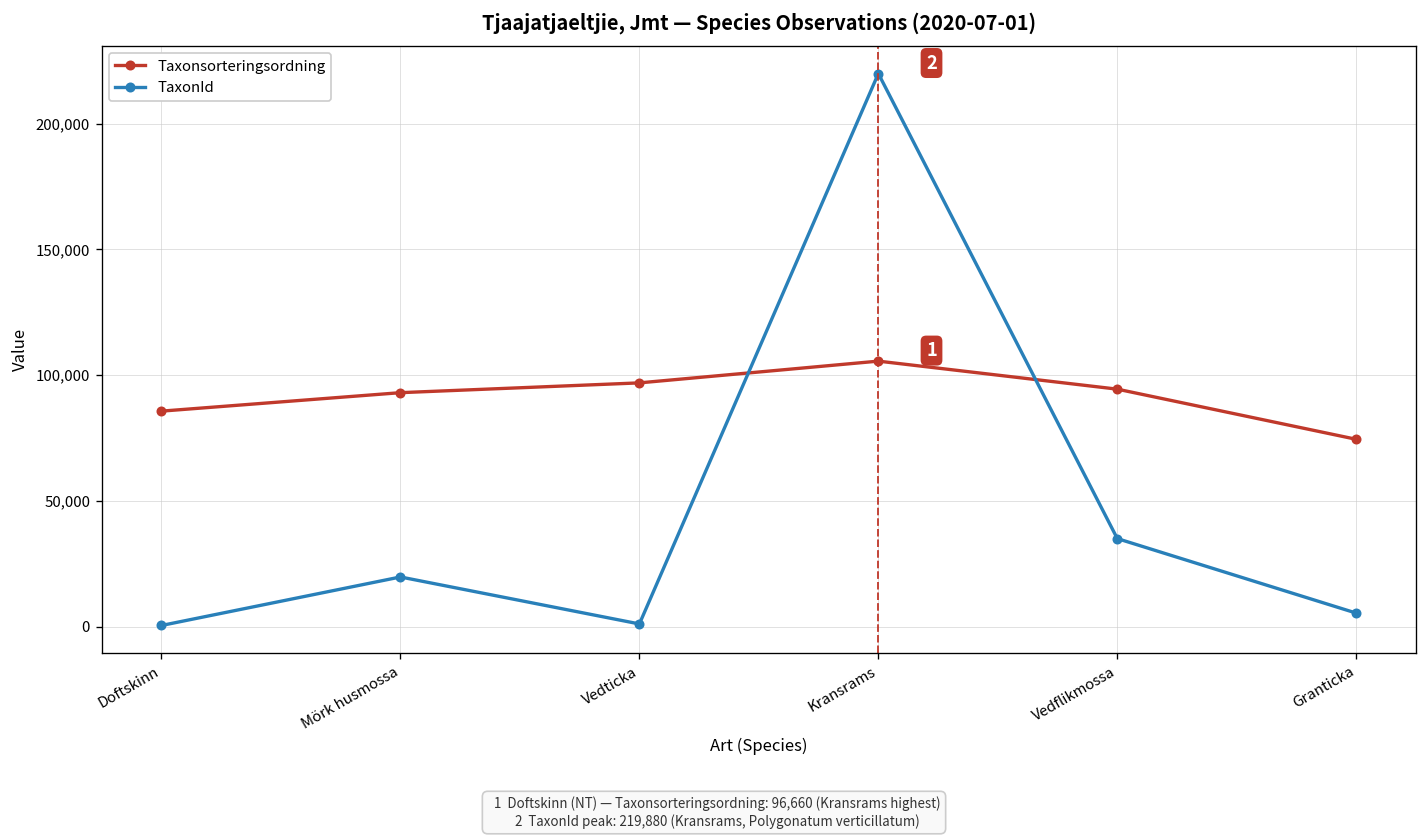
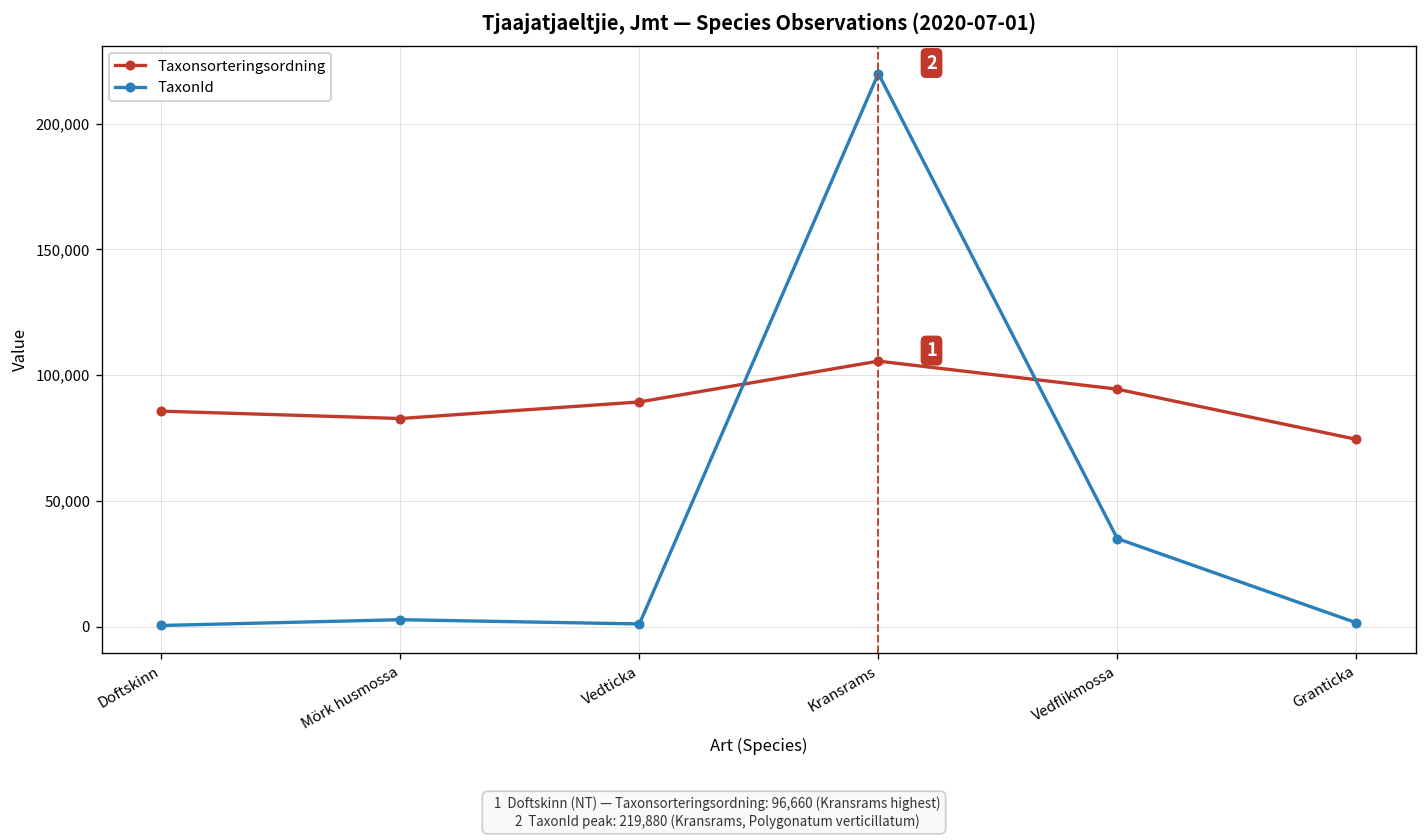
  {
    "Taxonsorteringsordning": {
      "Doftskinn": "86,000",
-     "Mörk husmossa": "93,000",
-     "Vedticka": "97,000",
+     "Mörk husmossa": "83,000",
+     "Vedticka": "89,000",
      "Kransrams": "106,000",
      "Vedflikmossa": "94,000",
      "Granticka": "75,000"
    },
    "TaxonId": {
      "Doftskinn": "1,000",
-     "Mörk husmossa": "20,000",
+     "Mörk husmossa": "3,000",
      "Vedticka": "1,000",
      "Kransrams": "220,000",
      "Vedflikmossa": "35,000",
-     "Granticka": "5,000"
+     "Granticka": "2,000"
    }
  }
